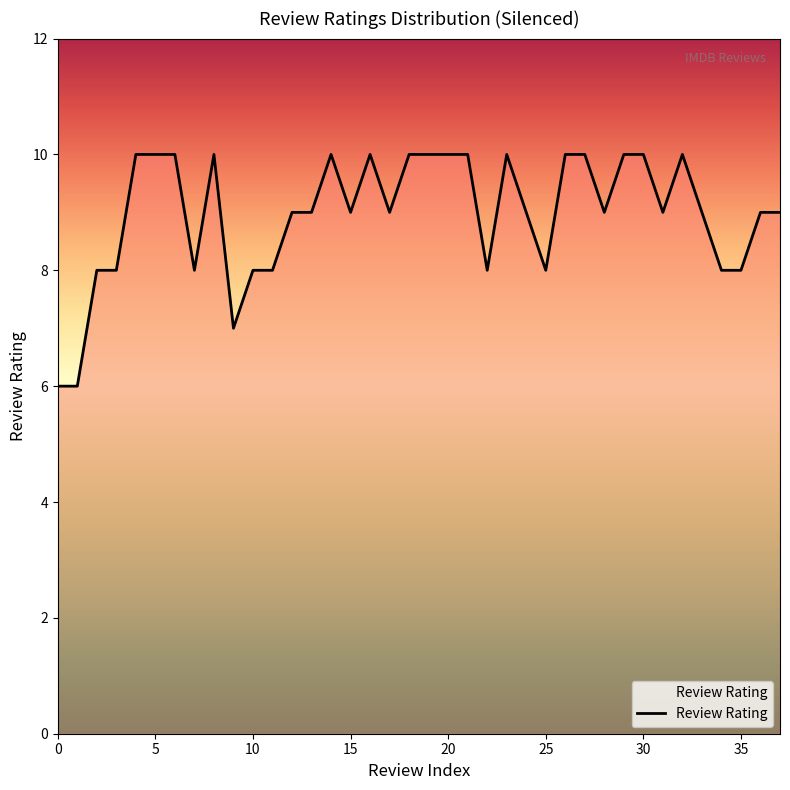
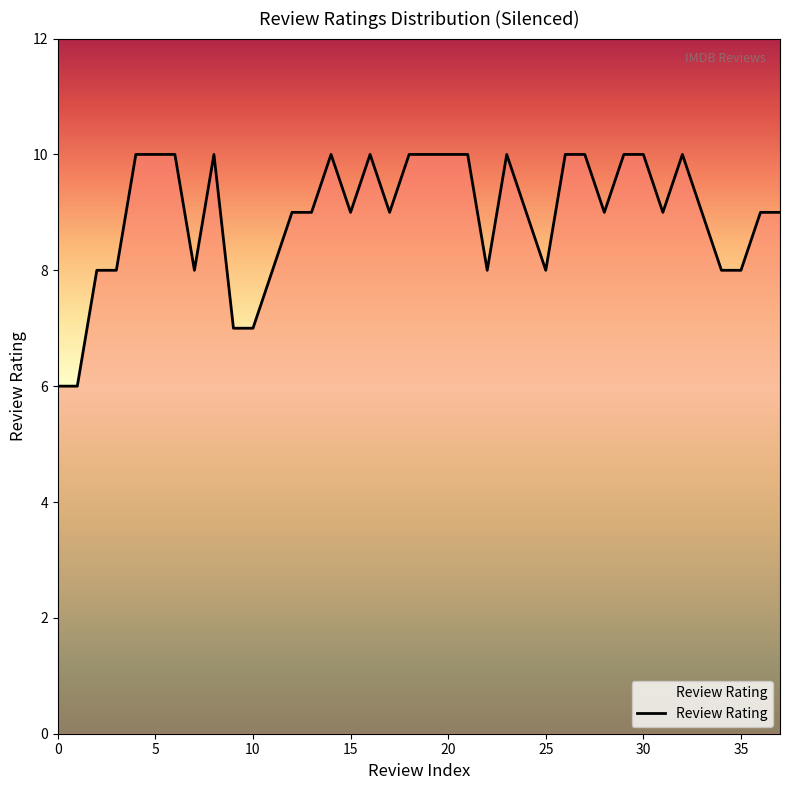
  {
    "0": 6,
    "5": 10,
-   "10": 8,
+   "10": 7,
    "15": 9,
    "20": 10,
    "25": 8,
    "30": 10,
    "35": 8
  }
